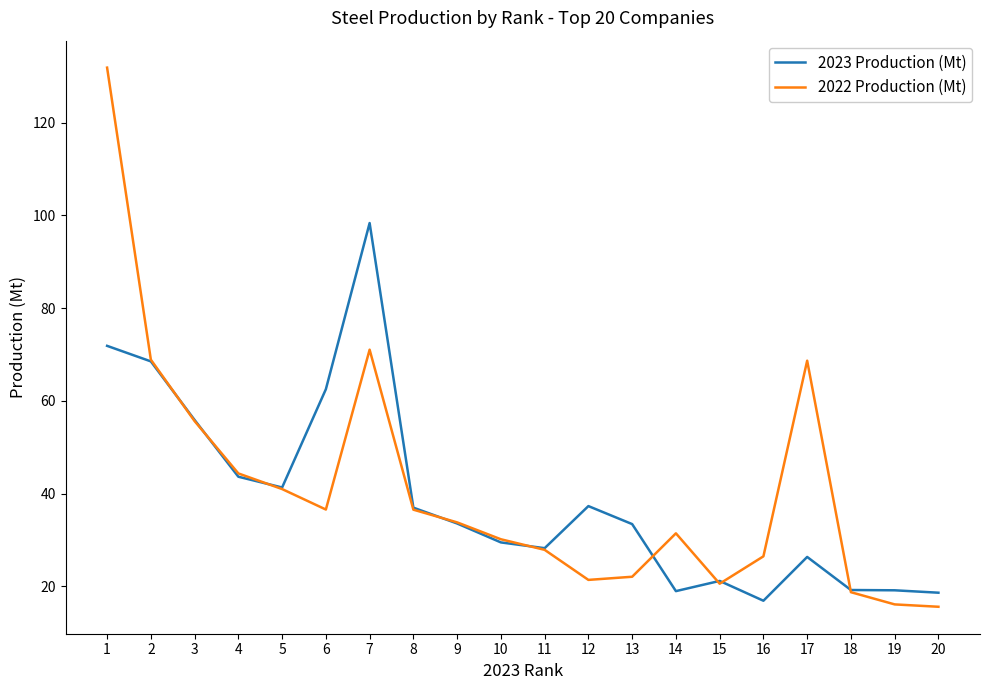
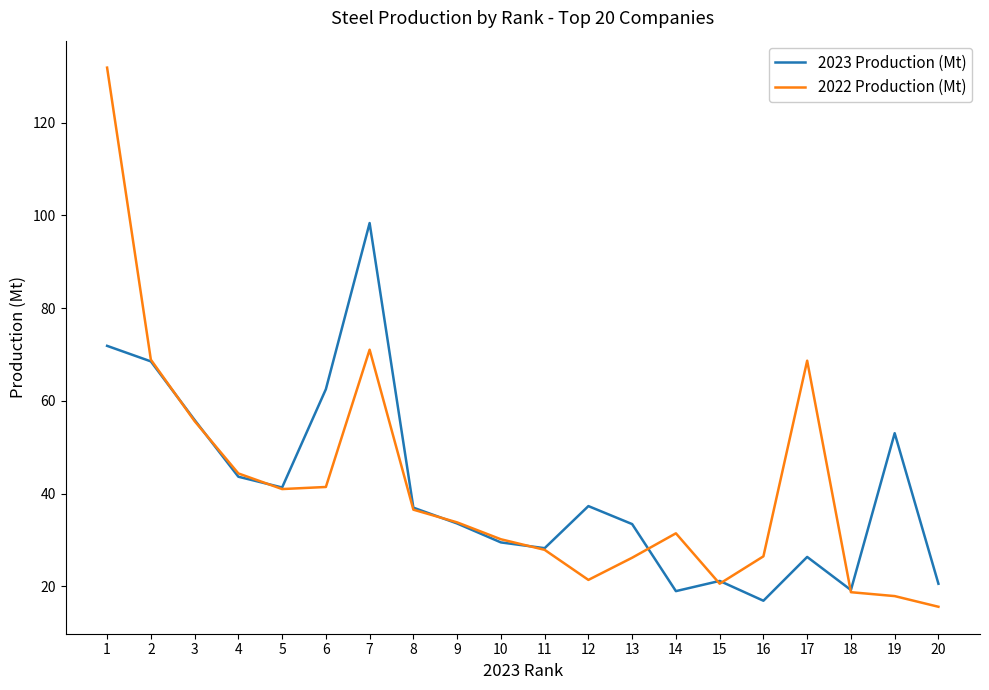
  {
    "2023 Production (Mt)": {
      "1": 72,
      "4": 44,
      "6": 63,
      "7": 98,
      "10": 30,
      "12": 37,
      "13": 33,
      "14": 19,
      "15": 21,
      "16": 17,
      "17": 26,
-     "19": 19,
-     "20": 19
+     "19": 53,
+     "20": 21
    },
    "2022 Production (Mt)": {
      "1": 132,
      "4": 44,
-     "6": 37,
+     "6": 41,
      "7": 71,
      "10": 30,
      "12": 21,
-     "13": 22,
+     "13": 26,
      "14": 31,
      "15": 21,
      "16": 27,
      "17": 69,
-     "19": 16,
+     "19": 18,
      "20": 16
    }
  }
